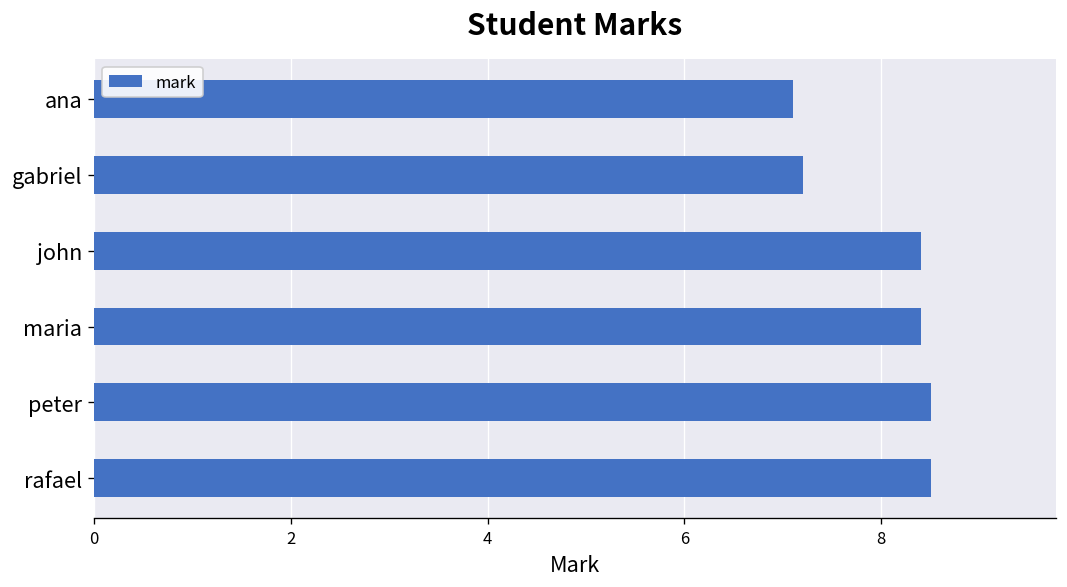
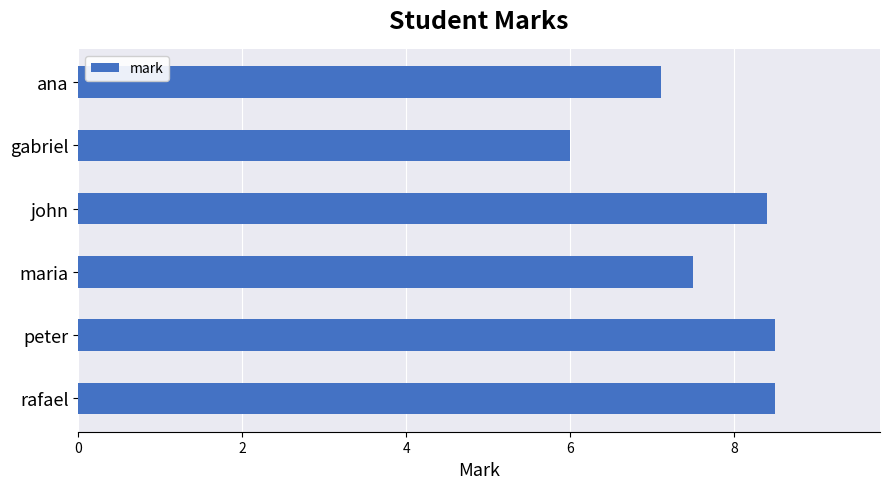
  {
    "ana": 7.1,
-   "gabriel": 7.2,
+   "gabriel": 6.0,
    "john": 8.4,
-   "maria": 8.4,
+   "maria": 7.5,
    "peter": 8.5,
    "rafael": 8.5
  }
